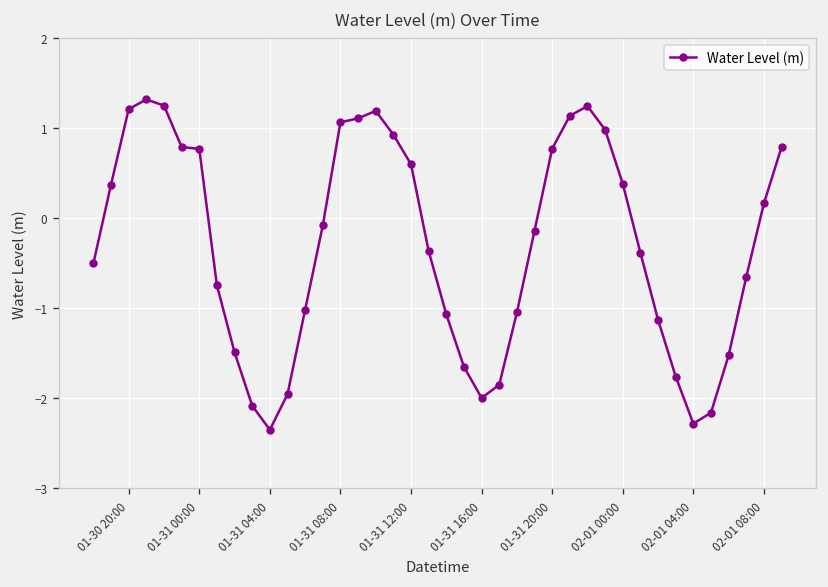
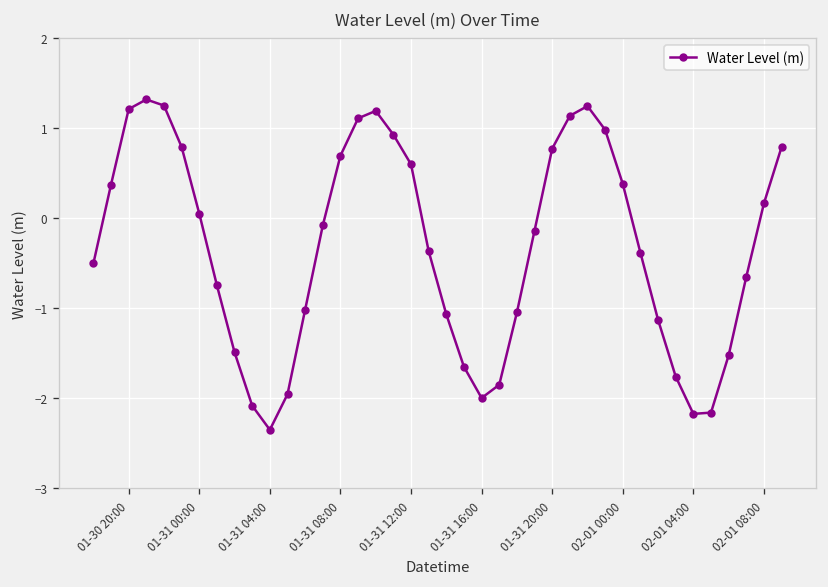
  {
    "01-30 20:00": 1.2,
-   "01-31 00:00": 0.8,
+   "01-31 00:00": 0.1,
    "01-31 04:00": -2.4,
-   "01-31 08:00": 1.1,
+   "01-31 08:00": 0.7,
    "01-31 12:00": 0.6,
    "01-31 16:00": -2.0,
    "01-31 20:00": 0.8,
    "02-01 00:00": 0.4,
-   "02-01 04:00": -2.3,
+   "02-01 04:00": -2.2,
    "02-01 08:00": 0.2
  }
